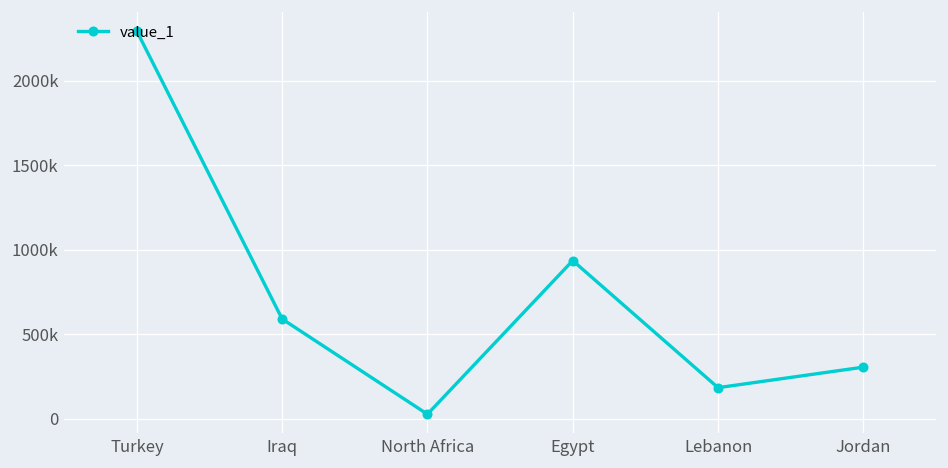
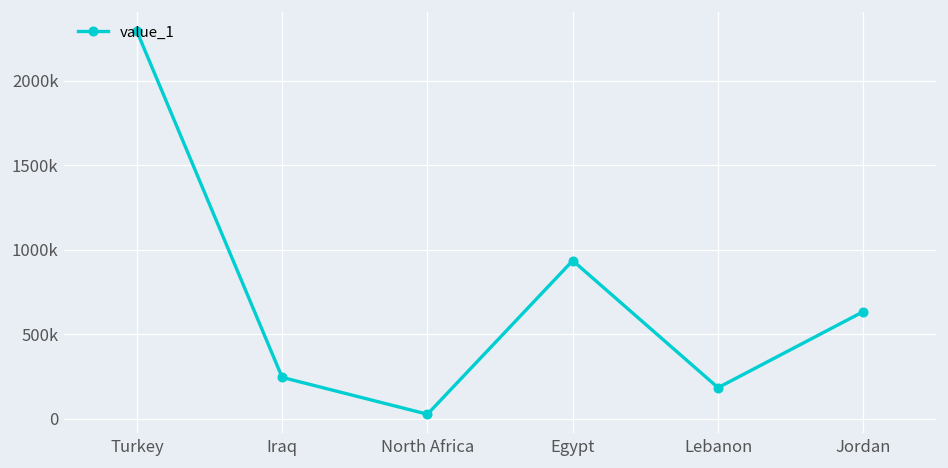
  {
    "Turkey": 2290000,
-   "Iraq": 590000,
+   "Iraq": 240000,
    "North Africa": 30000,
    "Egypt": 940000,
    "Lebanon": 180000,
-   "Jordan": 310000
+   "Jordan": 630000
  }
